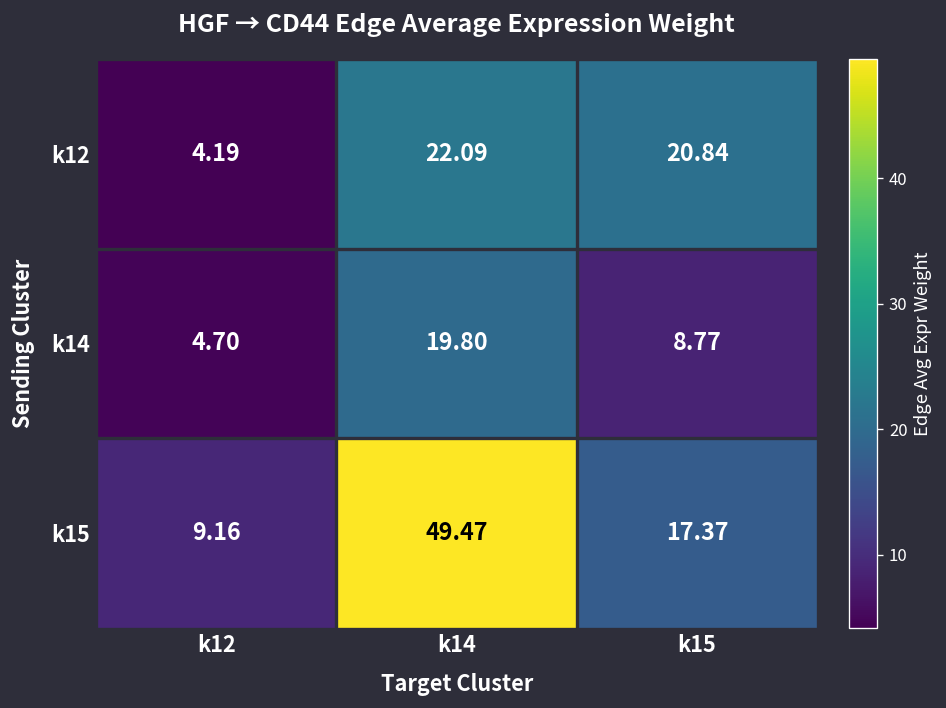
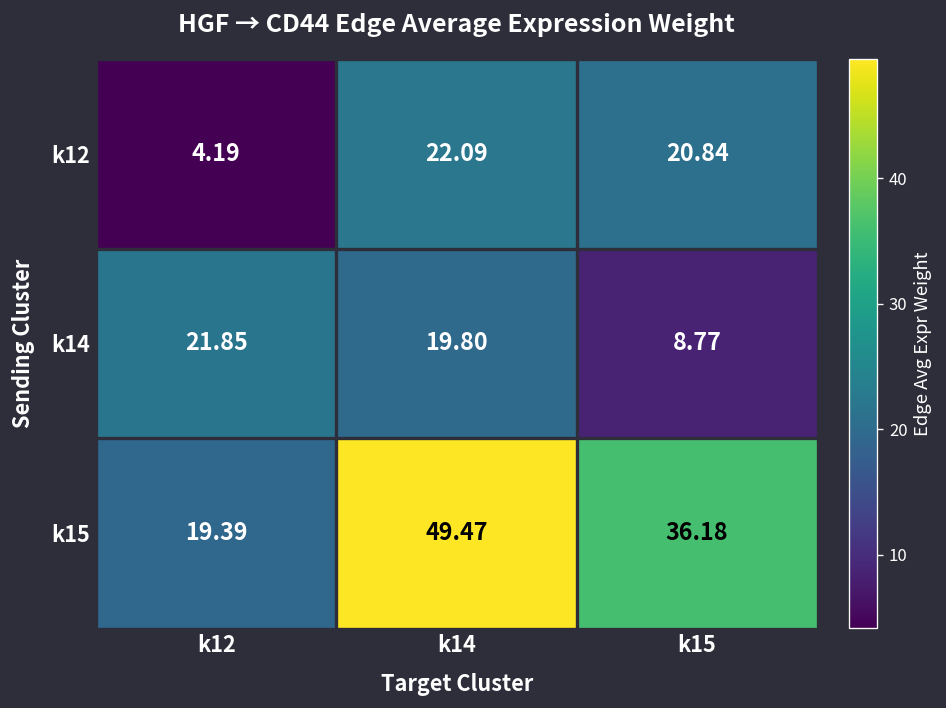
  {
    "k12": {
      "k12": 4.19,
      "k14": 22.09,
      "k15": 20.84
    },
    "k14": {
-     "k12": 4.70,
+     "k12": 21.85,
      "k14": 19.80,
      "k15": 8.77
    },
    "k15": {
-     "k12": 9.16,
+     "k12": 19.39,
      "k14": 49.47,
-     "k15": 17.37
+     "k15": 36.18
    }
  }
